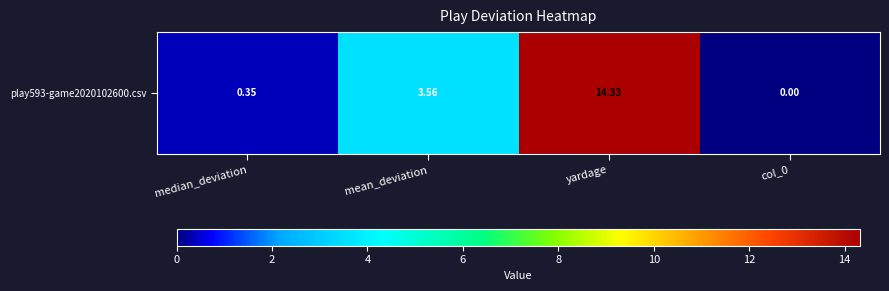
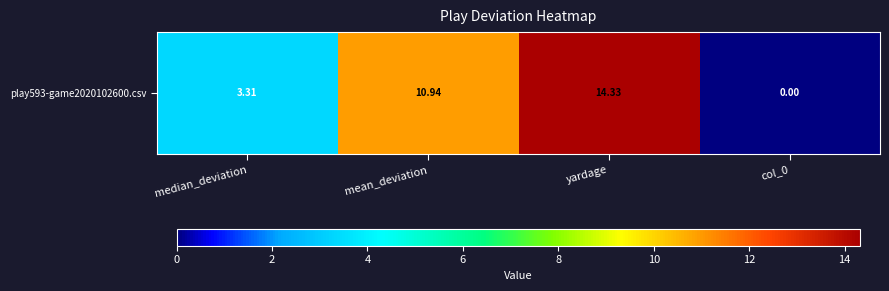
  {
    "play593-game2020102600.csv": {
-     "median_deviation": 0.35,
-     "mean_deviation": 3.56,
+     "median_deviation": 3.31,
+     "mean_deviation": 10.94,
      "yardage": 14.33,
      "col_0": 0.00
    }
  }
